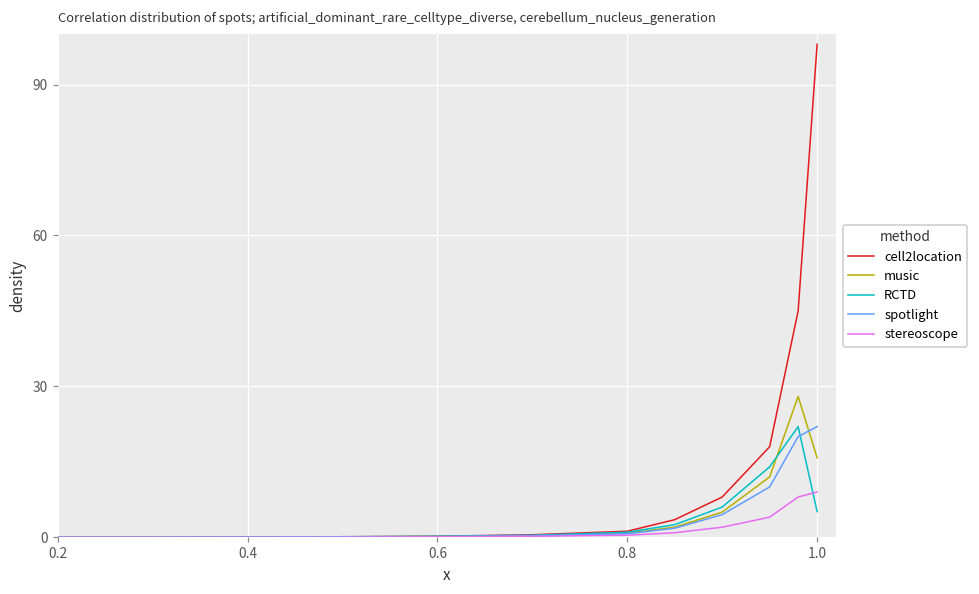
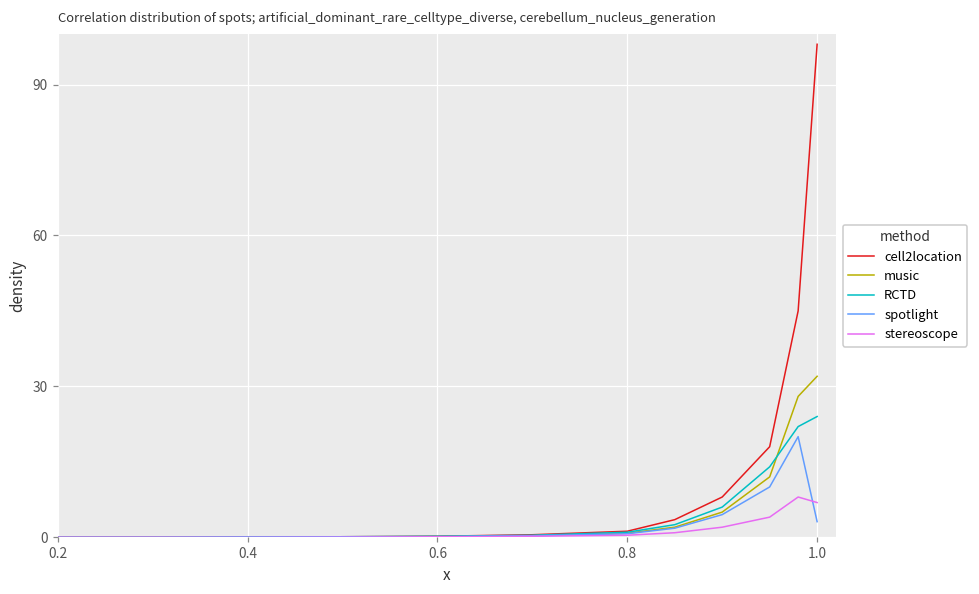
  {
    "cell2location": {
      "1.0": 98
    },
    "music": {
-     "1.0": 16
+     "1.0": 32
    },
    "RCTD": {
-     "1.0": 5
+     "1.0": 24
    },
    "spotlight": {
-     "1.0": 22
+     "1.0": 3
    },
    "stereoscope": {
-     "1.0": 9
+     "1.0": 7
    }
  }
